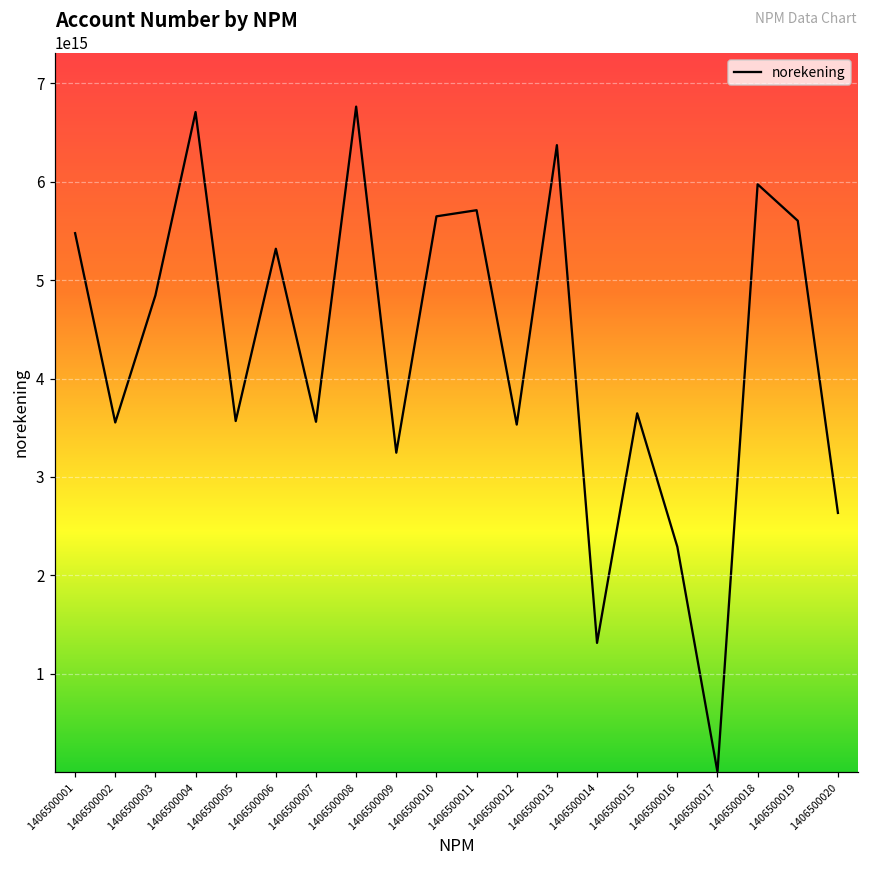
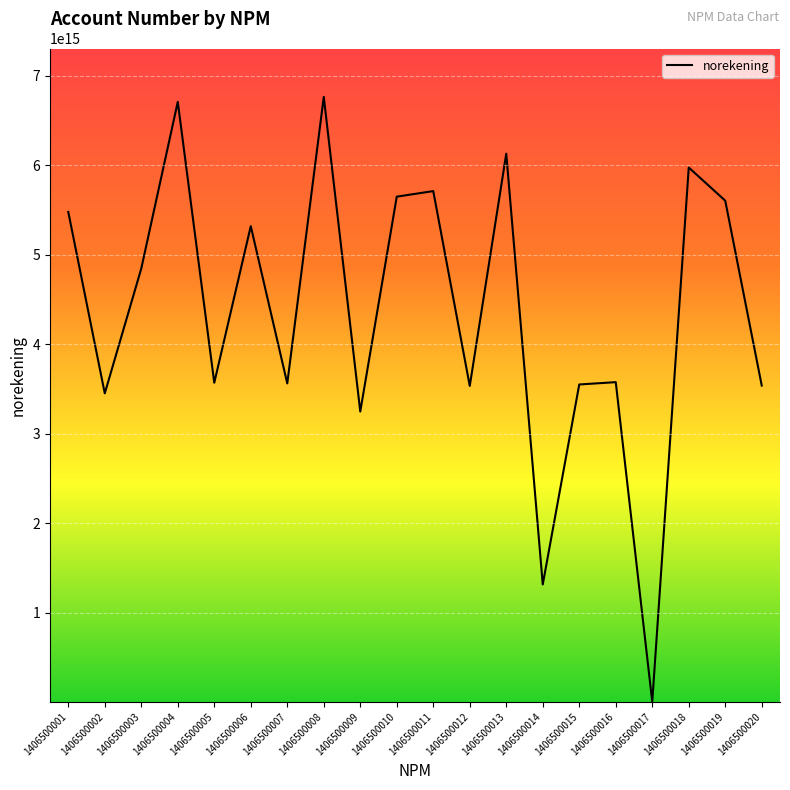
  {
    "1406500001": 5500000000000000,
-   "1406500002": 3600000000000000,
+   "1406500002": 3400000000000000,
    "1406500003": 4800000000000000,
    "1406500004": 6700000000000000,
    "1406500005": 3600000000000000,
    "1406500006": 5300000000000000,
    "1406500007": 3600000000000000,
    "1406500008": 6800000000000000,
    "1406500009": 3200000000000000,
    "1406500010": 5600000000000000,
    "1406500011": 5700000000000000,
    "1406500012": 3500000000000000,
-   "1406500013": 6400000000000000,
+   "1406500013": 6100000000000000,
    "1406500014": 1300000000000000,
-   "1406500015": 3600000000000000,
-   "1406500016": 2300000000000000,
+   "1406500015": 3500000000000000,
+   "1406500016": 3600000000000000,
    "1406500017": 0,
    "1406500018": 6000000000000000,
    "1406500019": 5600000000000000,
-   "1406500020": 2600000000000000
+   "1406500020": 3500000000000000
  }
